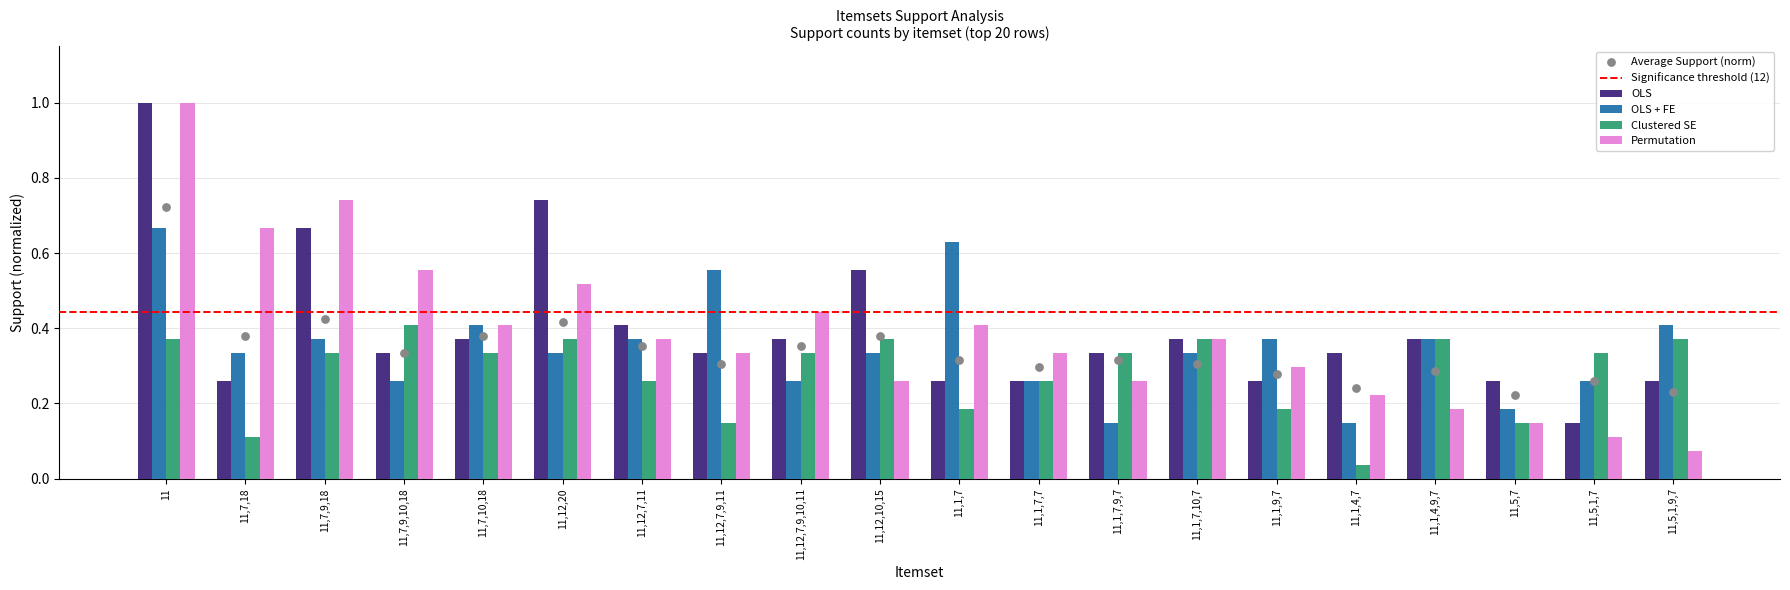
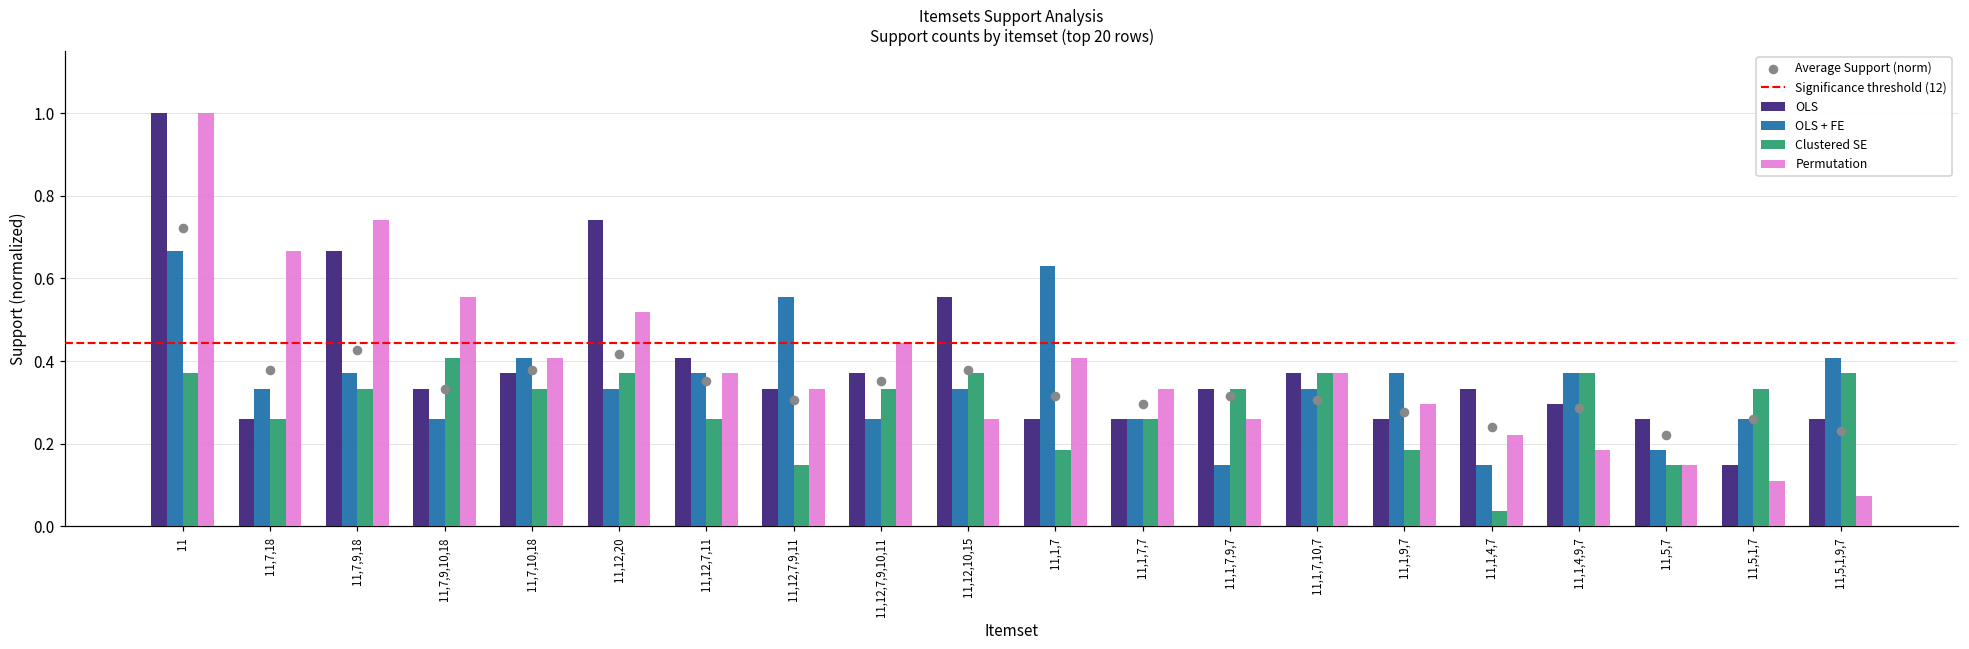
  {
    "OLS": {
      "11": 1.00,
      "11,7,18": 0.26,
      "11,7,9,18": 0.67,
      "11,7,9,10,18": 0.33,
      "11,7,10,18": 0.37,
      "11,12,20": 0.74,
      "11,12,7,11": 0.41,
      "11,12,7,9,11": 0.33,
      "11,12,7,9,10,11": 0.37,
      "11,12,10,15": 0.56,
      "11,1,7": 0.26,
      "11,1,7,7": 0.26,
      "11,1,7,9,7": 0.33,
      "11,1,7,10,7": 0.37,
      "11,1,9,7": 0.26,
      "11,1,4,7": 0.33,
-     "11,1,4,9,7": 0.37,
+     "11,1,4,9,7": 0.30,
      "11,5,7": 0.26,
      "11,5,1,7": 0.15,
      "11,5,1,9,7": 0.26
    },
    "OLS + FE": {
      "11": 0.67,
      "11,7,18": 0.33,
      "11,7,9,18": 0.37,
      "11,7,9,10,18": 0.26,
      "11,7,10,18": 0.41,
      "11,12,20": 0.33,
      "11,12,7,11": 0.37,
      "11,12,7,9,11": 0.56,
      "11,12,7,9,10,11": 0.26,
      "11,12,10,15": 0.33,
      "11,1,7": 0.63,
      "11,1,7,7": 0.26,
      "11,1,7,9,7": 0.15,
      "11,1,7,10,7": 0.33,
      "11,1,9,7": 0.37,
      "11,1,4,7": 0.15,
      "11,1,4,9,7": 0.37,
      "11,5,7": 0.19,
      "11,5,1,7": 0.26,
      "11,5,1,9,7": 0.41
    },
    "Clustered SE": {
      "11": 0.37,
-     "11,7,18": 0.11,
+     "11,7,18": 0.26,
      "11,7,9,18": 0.33,
      "11,7,9,10,18": 0.41,
      "11,7,10,18": 0.33,
      "11,12,20": 0.37,
      "11,12,7,11": 0.26,
      "11,12,7,9,11": 0.15,
      "11,12,7,9,10,11": 0.33,
      "11,12,10,15": 0.37,
      "11,1,7": 0.19,
      "11,1,7,7": 0.26,
      "11,1,7,9,7": 0.33,
      "11,1,7,10,7": 0.37,
      "11,1,9,7": 0.19,
      "11,1,4,7": 0.04,
      "11,1,4,9,7": 0.37,
      "11,5,7": 0.15,
      "11,5,1,7": 0.33,
      "11,5,1,9,7": 0.37
    },
    "Permutation": {
      "11": 1.00,
      "11,7,18": 0.67,
      "11,7,9,18": 0.74,
      "11,7,9,10,18": 0.56,
      "11,7,10,18": 0.41,
      "11,12,20": 0.52,
      "11,12,7,11": 0.37,
      "11,12,7,9,11": 0.33,
      "11,12,7,9,10,11": 0.44,
      "11,12,10,15": 0.26,
      "11,1,7": 0.41,
      "11,1,7,7": 0.33,
      "11,1,7,9,7": 0.26,
      "11,1,7,10,7": 0.37,
      "11,1,9,7": 0.30,
      "11,1,4,7": 0.22,
      "11,1,4,9,7": 0.19,
      "11,5,7": 0.15,
      "11,5,1,7": 0.11,
      "11,5,1,9,7": 0.07
    }
  }
